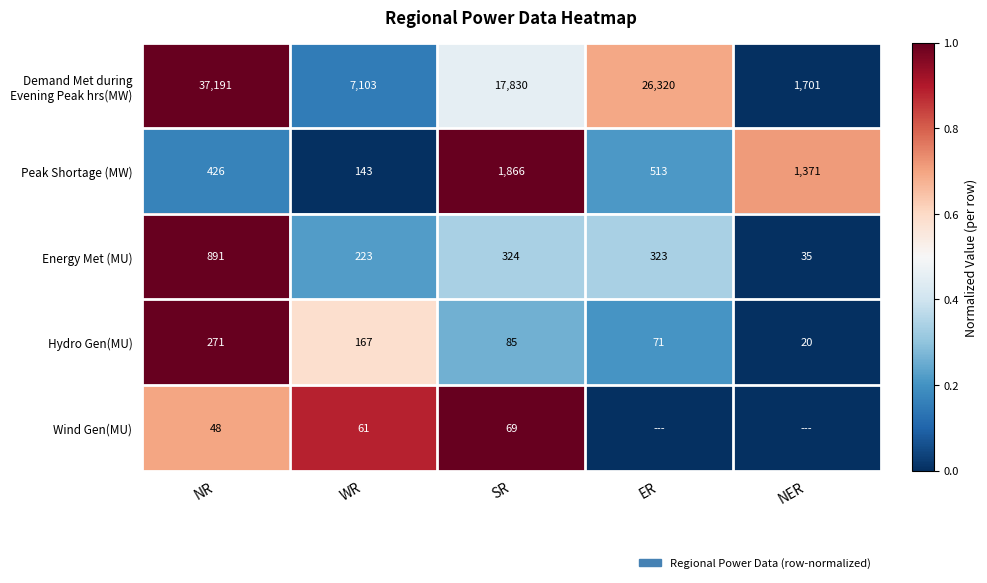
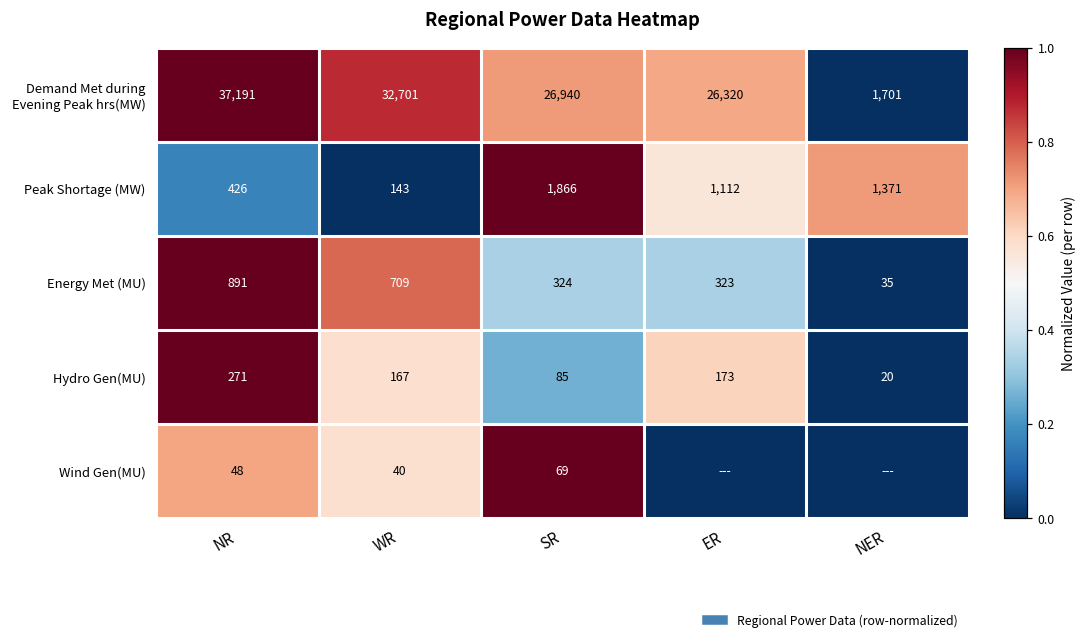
  {
    "Demand Met during Evening Peak hrs(MW)": {
      "NR": "37,191",
-     "WR": "7,103",
-     "SR": "17,830",
+     "WR": "32,701",
+     "SR": "26,940",
      "ER": "26,320",
      "NER": "1,701"
    },
    "Peak Shortage (MW)": {
      "NR": "426",
      "WR": "143",
      "SR": "1,866",
-     "ER": "513",
+     "ER": "1,112",
      "NER": "1,371"
    },
    "Energy Met (MU)": {
      "NR": "891",
-     "WR": "223",
+     "WR": "709",
      "SR": "324",
      "ER": "323",
      "NER": "35"
    },
    "Hydro Gen(MU)": {
      "NR": "271",
      "WR": "167",
      "SR": "85",
-     "ER": "71",
+     "ER": "173",
      "NER": "20"
    },
    "Wind Gen(MU)": {
      "NR": "48",
-     "WR": "61",
+     "WR": "40",
      "SR": "69"
    }
  }
